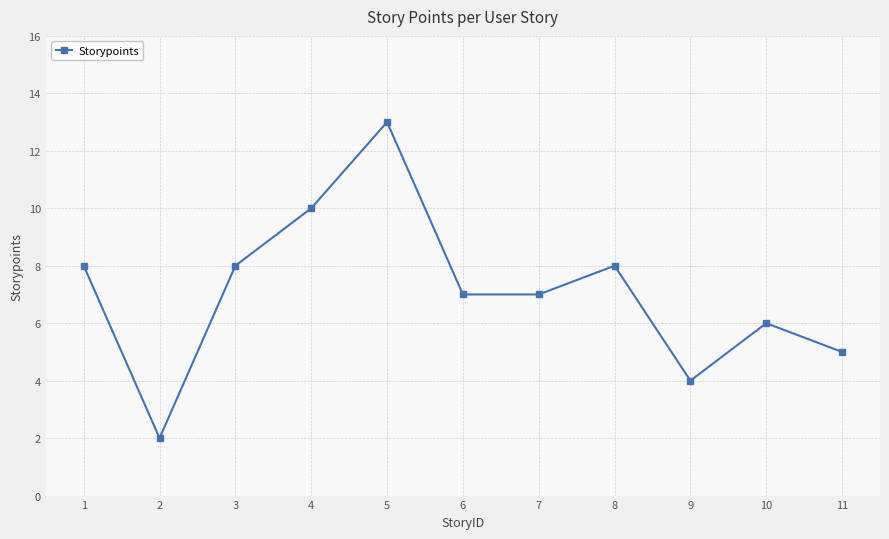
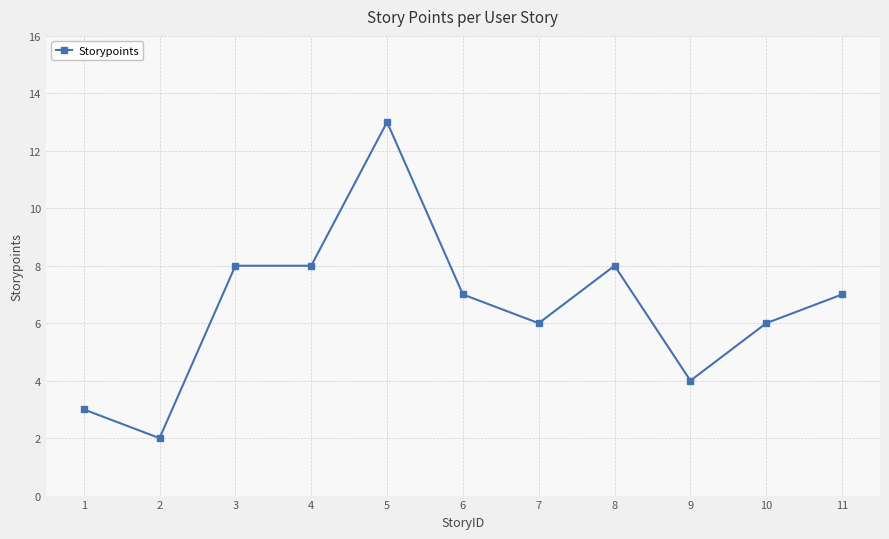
  {
-   "1": 8,
+   "1": 3,
    "2": 2,
    "3": 8,
-   "4": 10,
+   "4": 8,
    "5": 13,
    "6": 7,
-   "7": 7,
+   "7": 6,
    "8": 8,
    "9": 4,
    "10": 6,
-   "11": 5
+   "11": 7
  }
